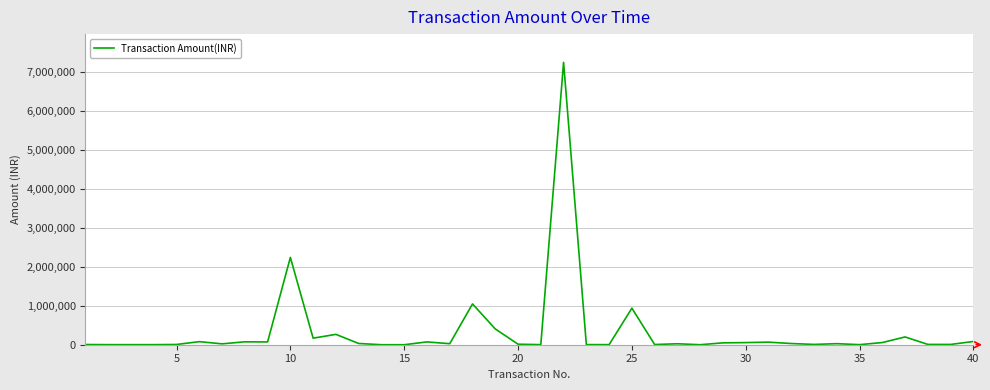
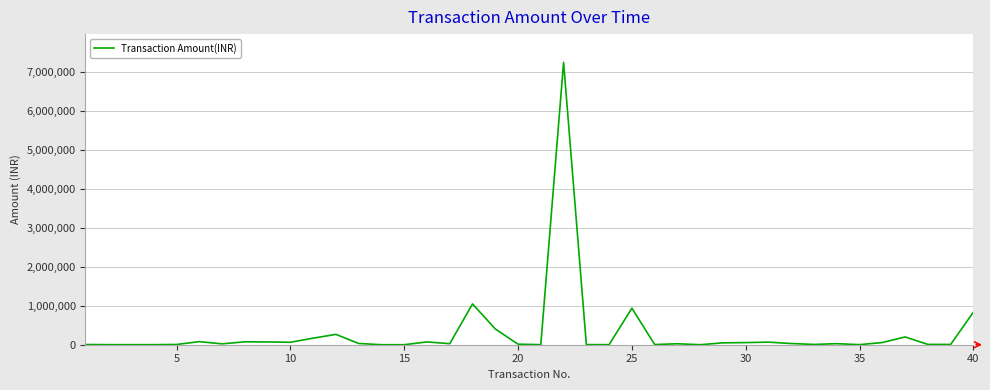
  {
    "5": "0",
-   "10": "2,200,000",
+   "10": "100,000",
    "15": "0",
    "20": "0",
    "25": "900,000",
    "30": "100,000",
    "35": "0",
-   "40": "100,000"
+   "40": "800,000"
  }
